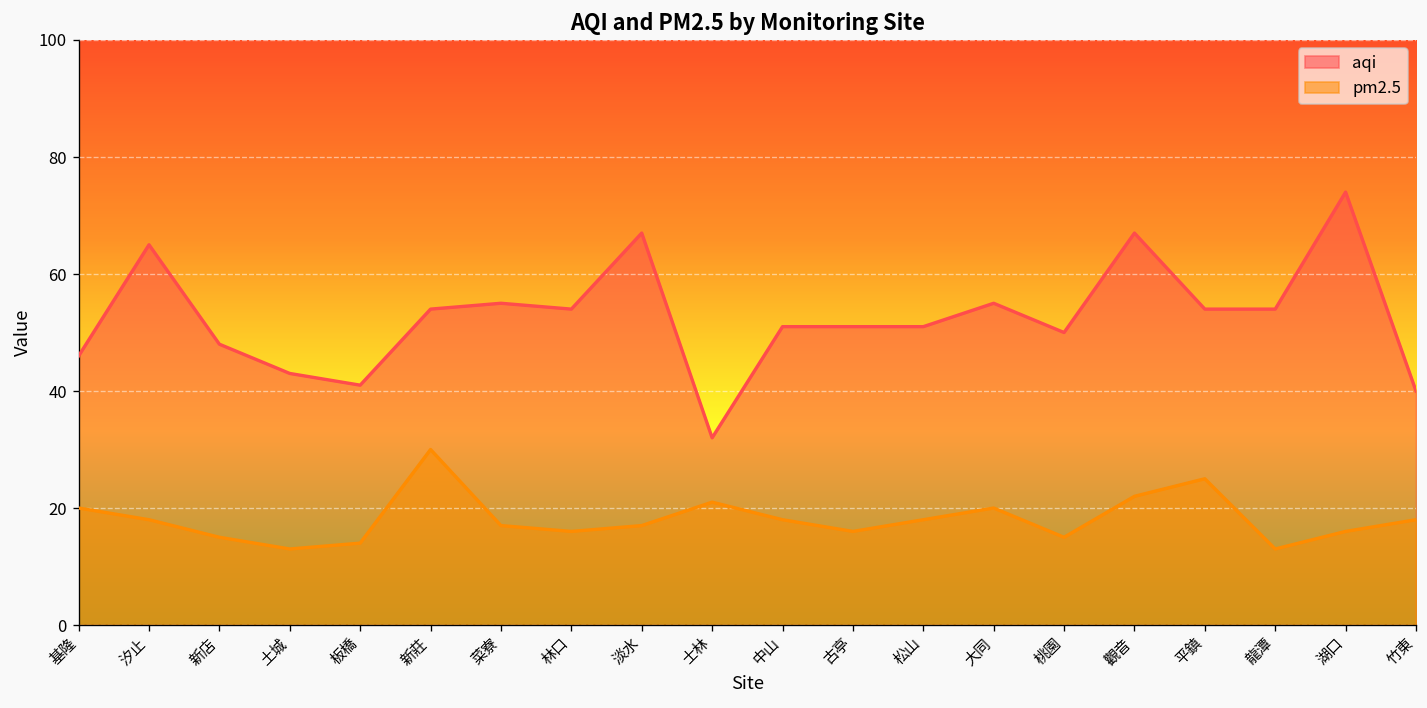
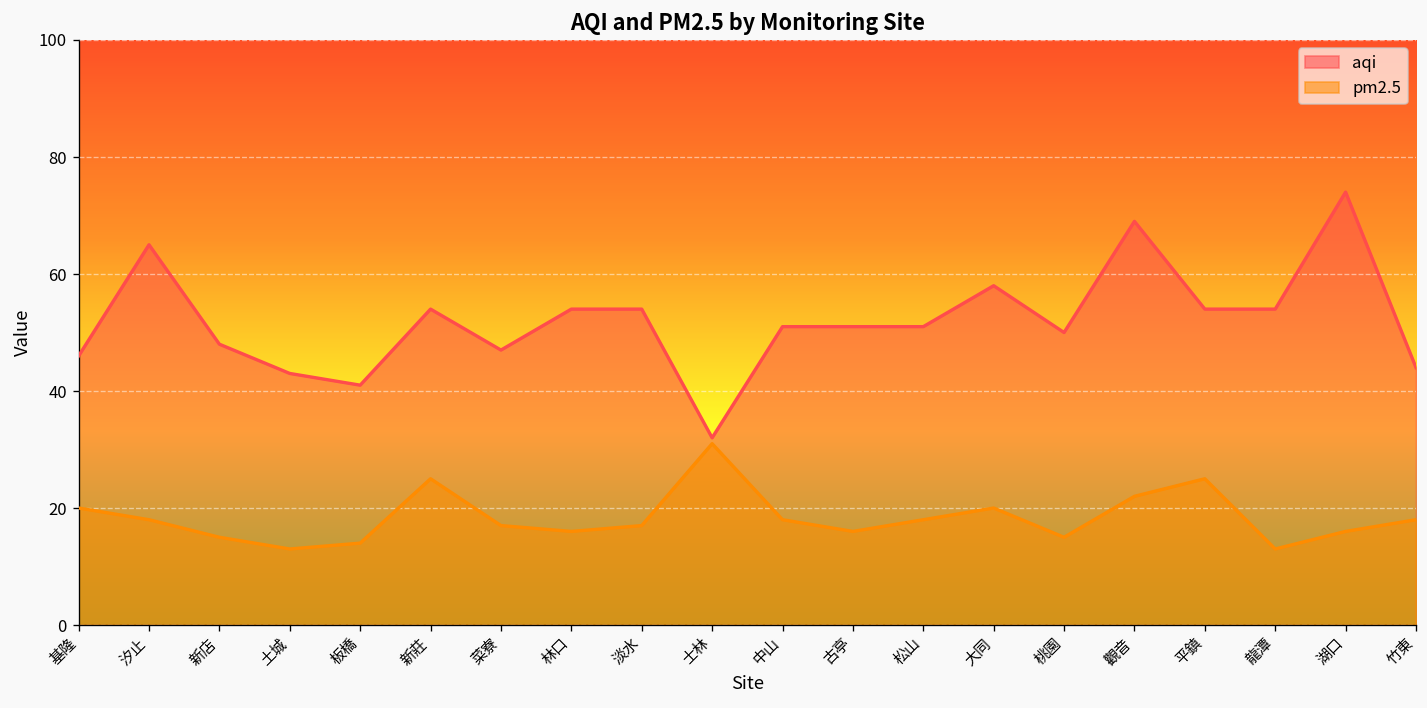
  {
    "aqi": {
      "基隆": 46,
      "汐止": 65,
      "新店": 48,
      "土城": 43,
      "板橋": 41,
      "新莊": 54,
-     "菜寮": 55,
+     "菜寮": 47,
      "林口": 54,
-     "淡水": 67,
+     "淡水": 54,
      "士林": 32,
      "中山": 51,
      "古亭": 51,
      "松山": 51,
-     "大同": 55,
+     "大同": 58,
      "桃園": 50,
-     "觀音": 67,
+     "觀音": 69,
      "平鎮": 54,
      "龍潭": 54,
      "湖口": 74,
-     "竹東": 40
+     "竹東": 44
    },
    "pm2.5": {
      "基隆": 20,
      "汐止": 18,
      "新店": 15,
      "土城": 13,
      "板橋": 14,
-     "新莊": 30,
+     "新莊": 25,
      "菜寮": 17,
      "林口": 16,
      "淡水": 17,
-     "士林": 21,
+     "士林": 31,
      "中山": 18,
      "古亭": 16,
      "松山": 18,
      "大同": 20,
      "桃園": 15,
      "觀音": 22,
      "平鎮": 25,
      "龍潭": 13,
      "湖口": 16,
      "竹東": 18
    }
  }
